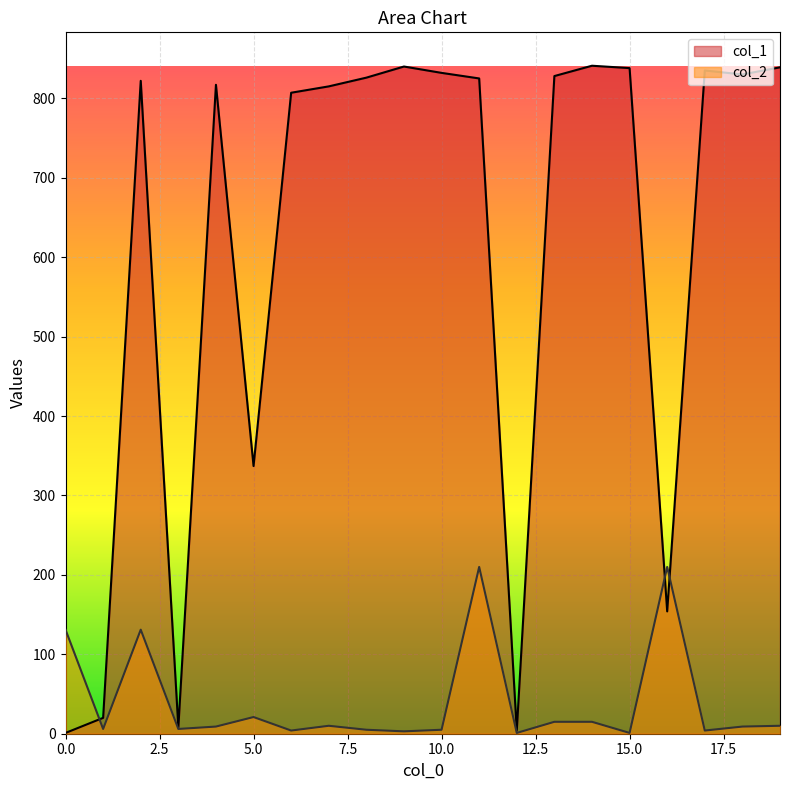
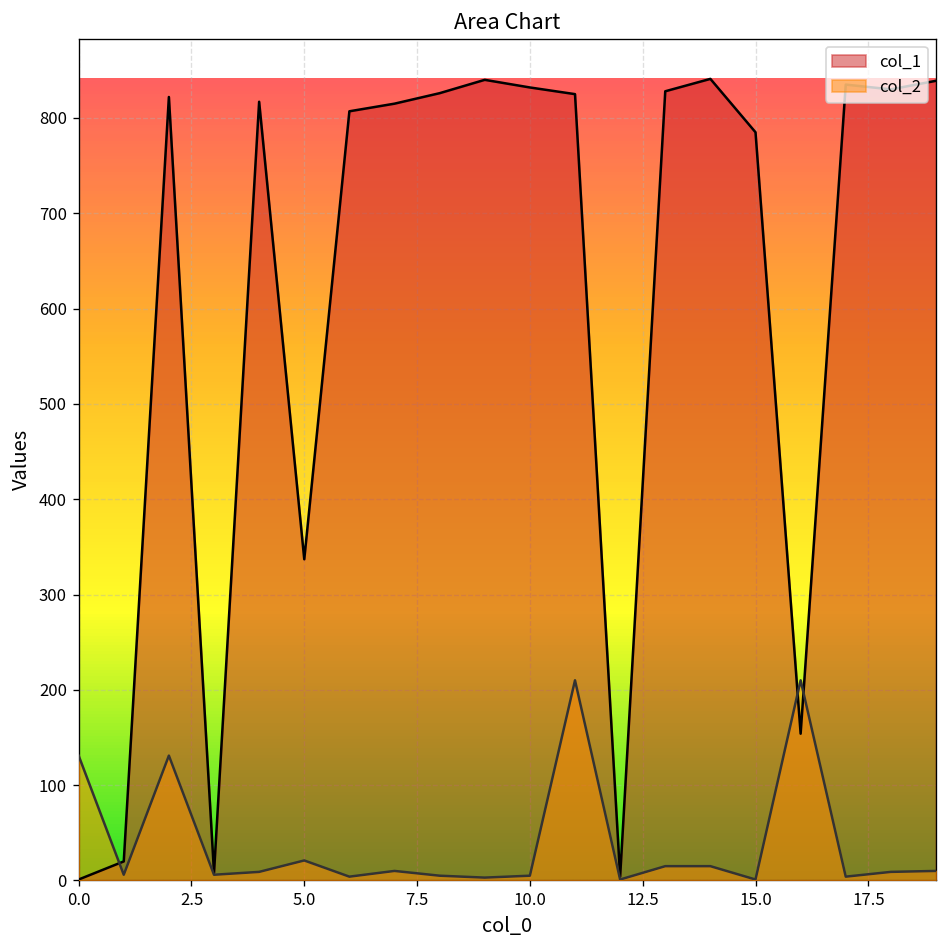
  {
    "col_1": {
      "0.0": 0,
      "5.0": 340,
      "10.0": 830,
-     "15.0": 840
+     "15.0": 790
    },
    "col_2": {
      "0.0": 130,
      "5.0": 20,
      "10.0": 10,
      "15.0": 0
    }
  }
